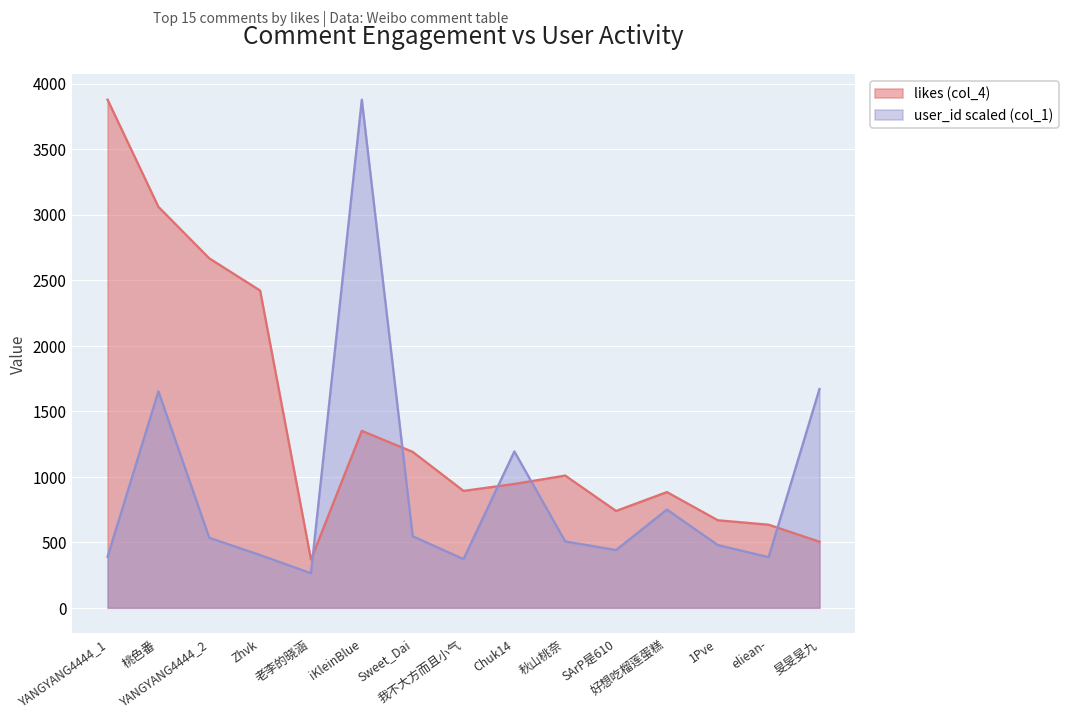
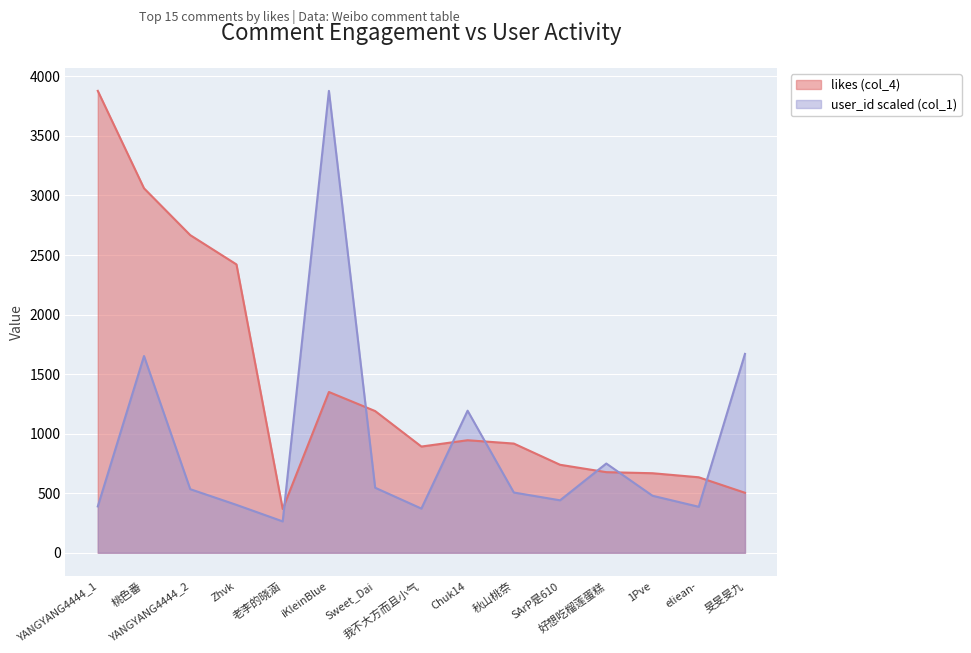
  {
    "likes (col_4)": {
      "YANGYANG4444_1": 3880,
      "桃色番": 3060,
      "YANGYANG4444_2": 2670,
      "Zhvk": 2420,
      "老李的晓涵": 370,
      "iKleinBlue": 1350,
      "Sweet_Dai": 1190,
      "我不大方而且小气": 890,
      "Chuk14": 950,
-     "秋山桃奈": 1010,
+     "秋山桃奈": 920,
      "SArP是610": 740,
-     "好想吃榴莲蛋糕": 880,
+     "好想吃榴莲蛋糕": 680,
      "1Pve": 670,
      "eliean-": 630,
      "旻旻旻九": 500
    },
    "user_id scaled (col_1)": {
      "YANGYANG4444_1": 390,
      "桃色番": 1650,
      "YANGYANG4444_2": 530,
      "Zhvk": 400,
      "老李的晓涵": 260,
      "iKleinBlue": 3880,
      "Sweet_Dai": 550,
      "我不大方而且小气": 370,
      "Chuk14": 1190,
      "秋山桃奈": 510,
      "SArP是610": 440,
      "好想吃榴莲蛋糕": 750,
      "1Pve": 480,
      "eliean-": 390,
      "旻旻旻九": 1670
    }
  }
